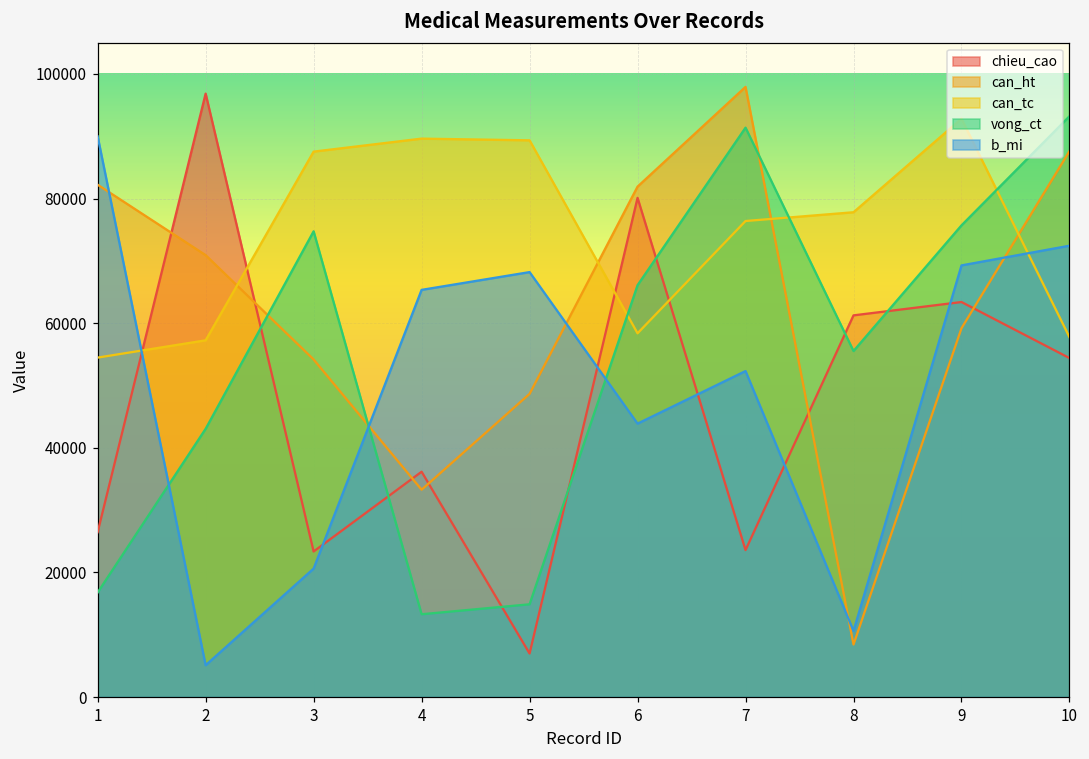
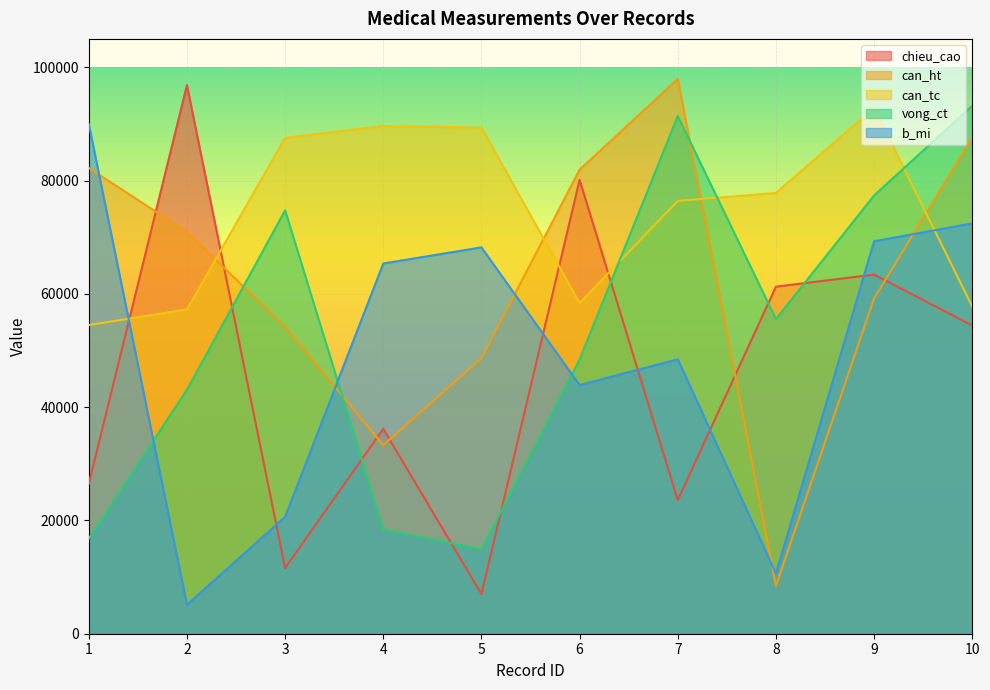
  {
    "chieu_cao": {
      "1": 26000,
      "2": 97000,
-     "3": 23000,
+     "3": 12000,
      "4": 36000,
      "5": 7000,
      "6": 80000,
      "7": 24000,
      "8": 61000,
      "9": 63000,
      "10": 54000
    },
    "vong_ct": {
      "1": 17000,
      "2": 43000,
      "3": 75000,
-     "4": 13000,
+     "4": 18000,
      "5": 15000,
-     "6": 66000,
+     "6": 48000,
      "7": 91000,
      "8": 56000,
-     "9": 76000,
+     "9": 77000,
      "10": 93000
    },
    "b_mi": {
      "1": 90000,
      "2": 5000,
      "3": 21000,
      "4": 65000,
      "5": 68000,
      "6": 44000,
-     "7": 52000,
+     "7": 48000,
      "8": 11000,
      "9": 69000,
      "10": 72000
    }
  }
